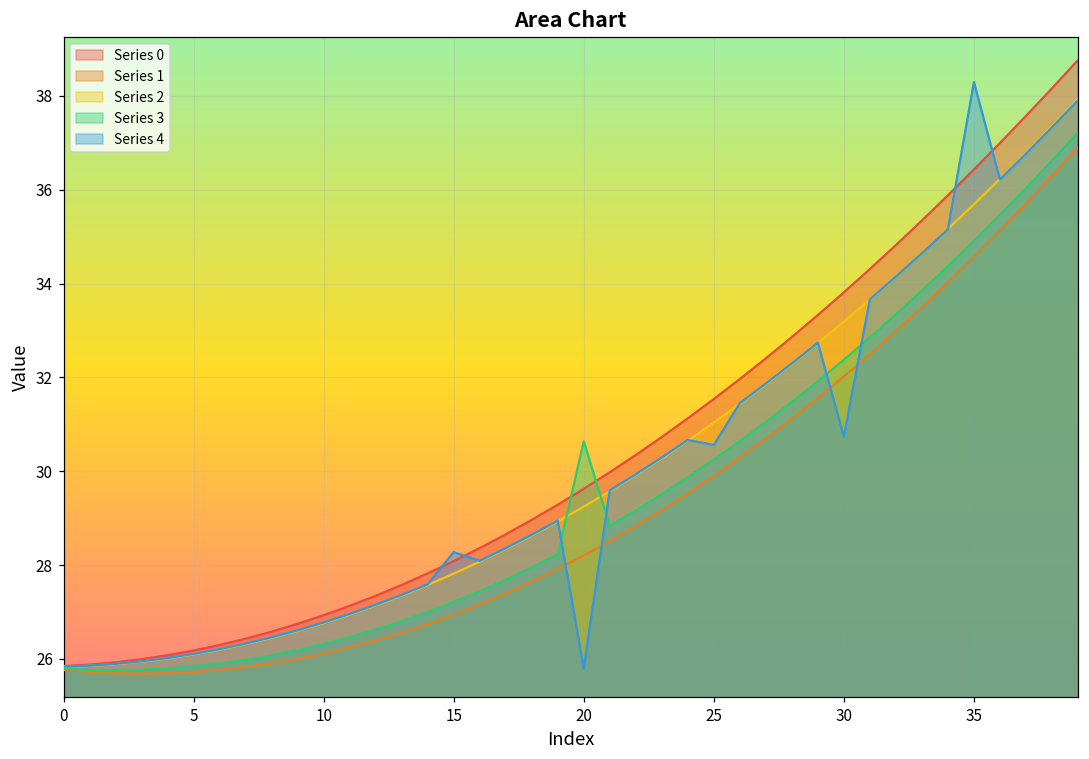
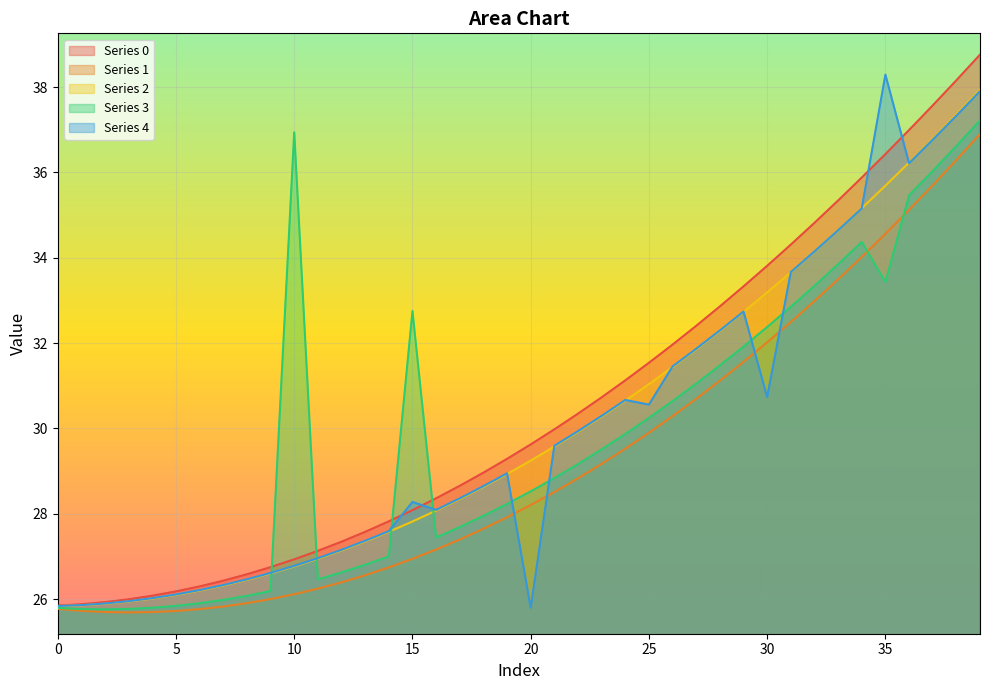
  {
    "Series 3": {
      "5": 25.8,
-     "10": 26.3,
-     "15": 27.2,
-     "20": 30.6,
+     "10": 36.9,
+     "15": 32.8,
+     "20": 28.5,
      "25": 30.2,
      "30": 32.4,
-     "35": 34.9
+     "35": 33.4
    },
    "Series 4": {
      "15": 28.3,
      "20": 25.8,
      "25": 30.6,
      "30": 30.7,
      "35": 38.3
    }
  }
